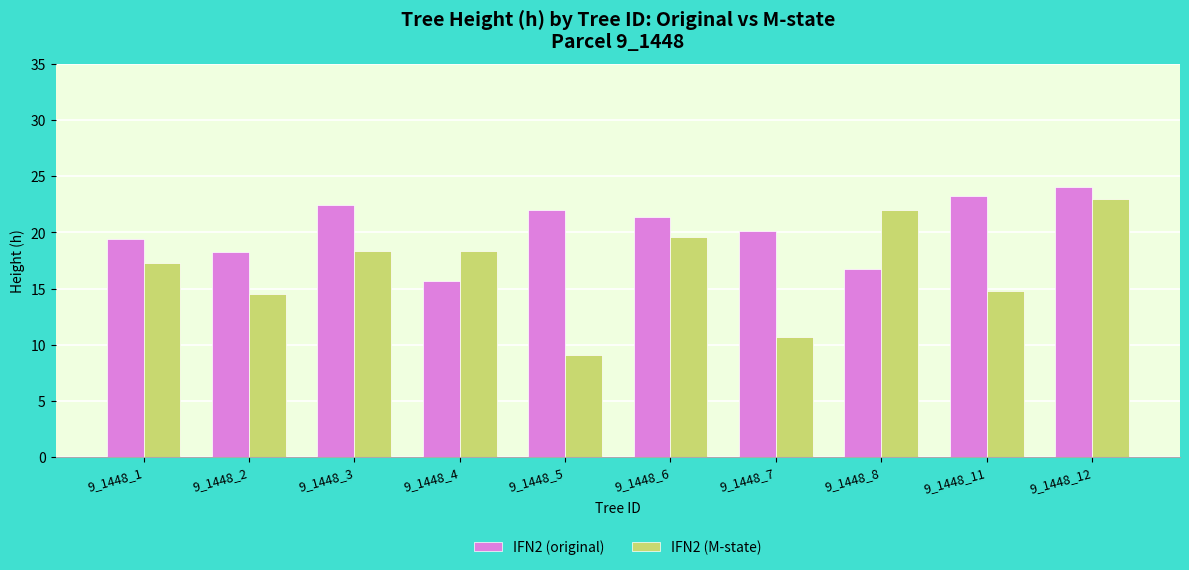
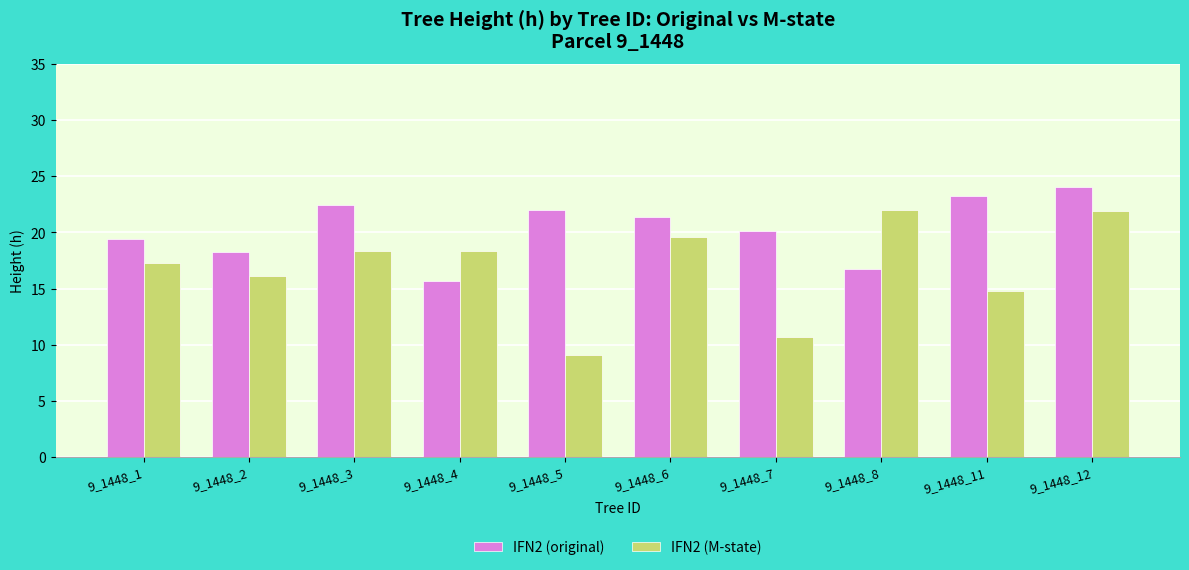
  {
    "IFN2 (original)": {
      "9_1448_1": 19.4,
      "9_1448_2": 18.3,
      "9_1448_3": 22.5,
      "9_1448_4": 15.7,
      "9_1448_5": 22.0,
      "9_1448_6": 21.4,
      "9_1448_7": 20.1,
      "9_1448_8": 16.8,
      "9_1448_11": 23.3,
      "9_1448_12": 24.0
    },
    "IFN2 (M-state)": {
      "9_1448_1": 17.2,
-     "9_1448_2": 14.5,
+     "9_1448_2": 16.1,
      "9_1448_3": 18.4,
      "9_1448_4": 18.4,
      "9_1448_5": 9.1,
      "9_1448_6": 19.6,
      "9_1448_7": 10.7,
      "9_1448_8": 22.0,
      "9_1448_11": 14.8,
-     "9_1448_12": 22.9
+     "9_1448_12": 21.9
    }
  }
